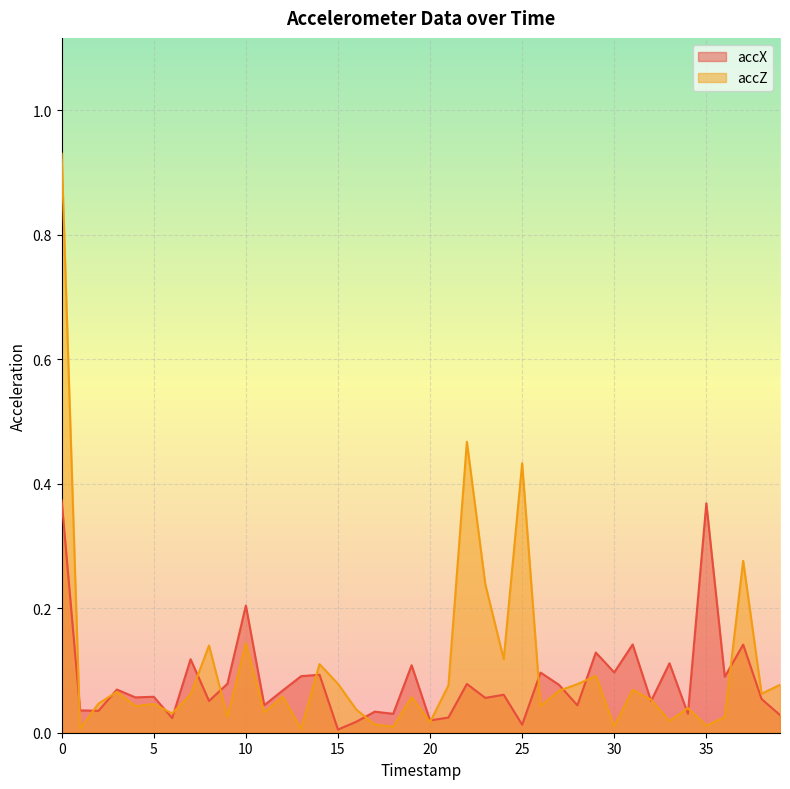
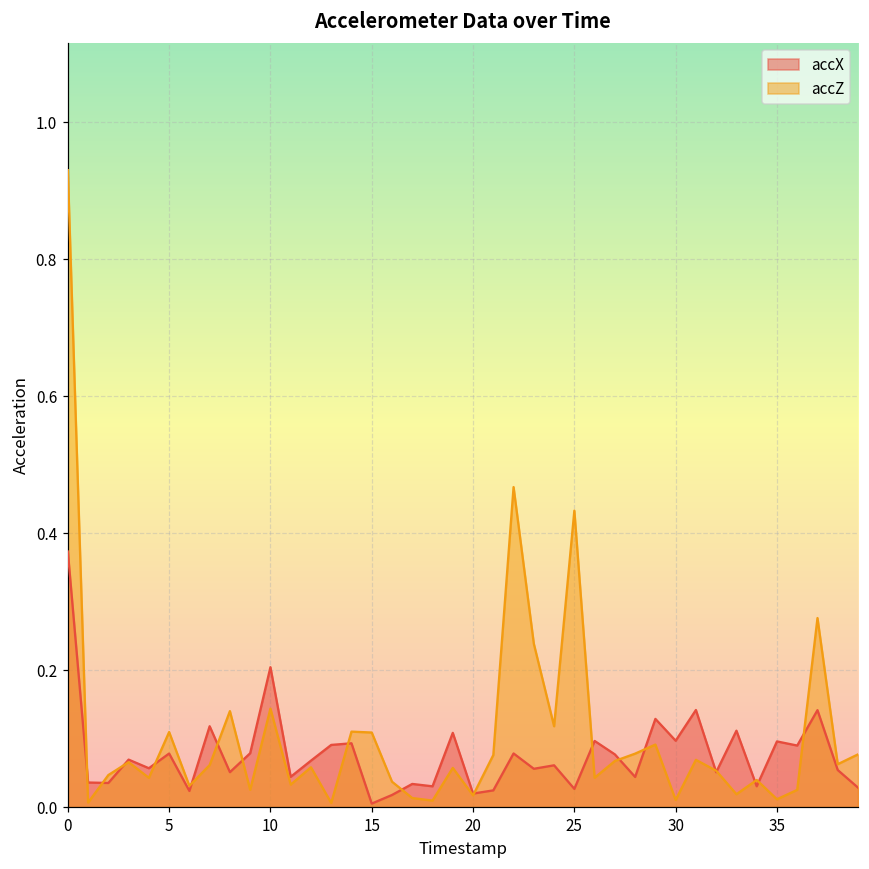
  {
    "accX": {
      "0": 0.37,
-     "5": 0.06,
+     "5": 0.08,
      "10": 0.20,
      "15": 0.01,
-     "25": 0.01,
+     "25": 0.03,
      "30": 0.10,
-     "35": 0.37
+     "35": 0.10
    },
    "accZ": {
      "0": 0.93,
-     "5": 0.05,
+     "5": 0.11,
      "10": 0.14,
-     "15": 0.08,
+     "15": 0.11,
      "25": 0.43,
      "30": 0.01,
      "35": 0.01
    }
  }
